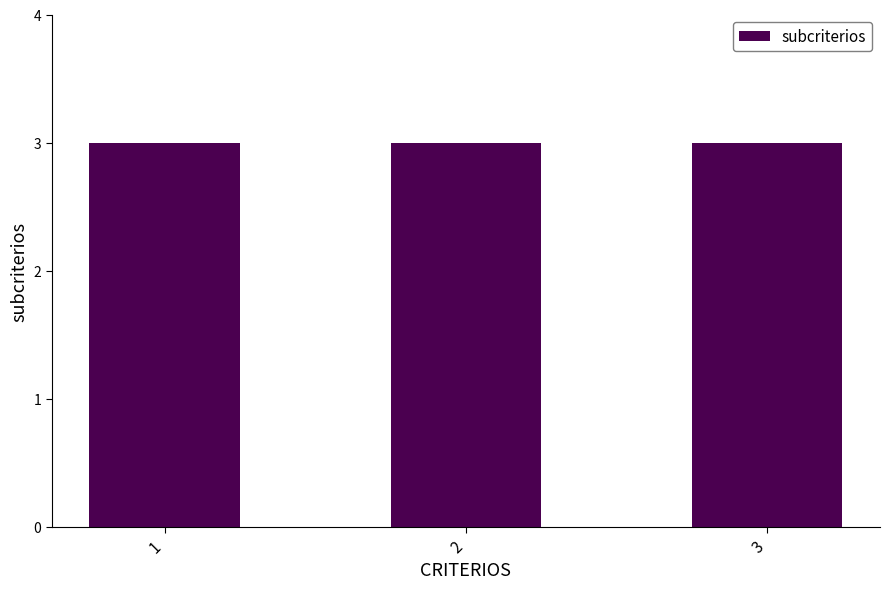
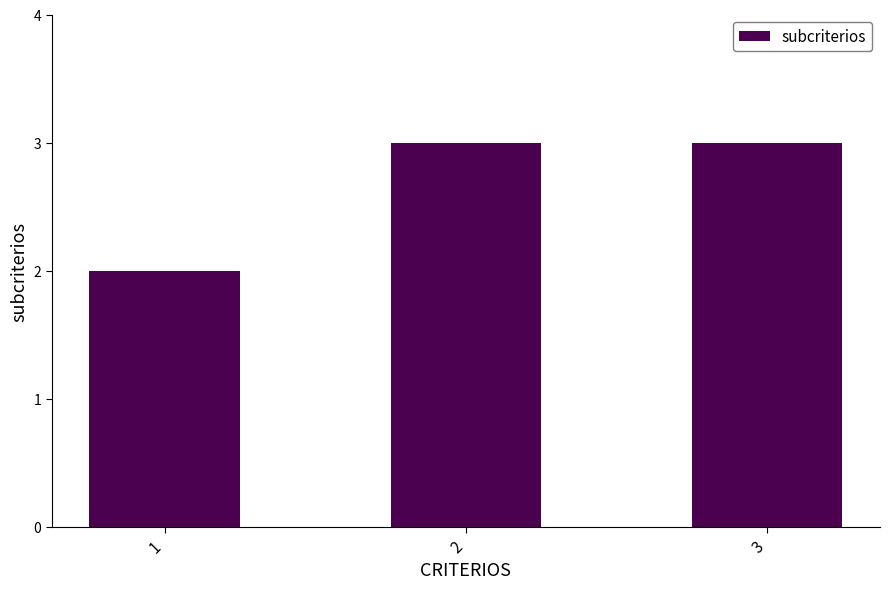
  {
-   "1": 3,
+   "1": 2,
    "2": 3,
    "3": 3
  }
